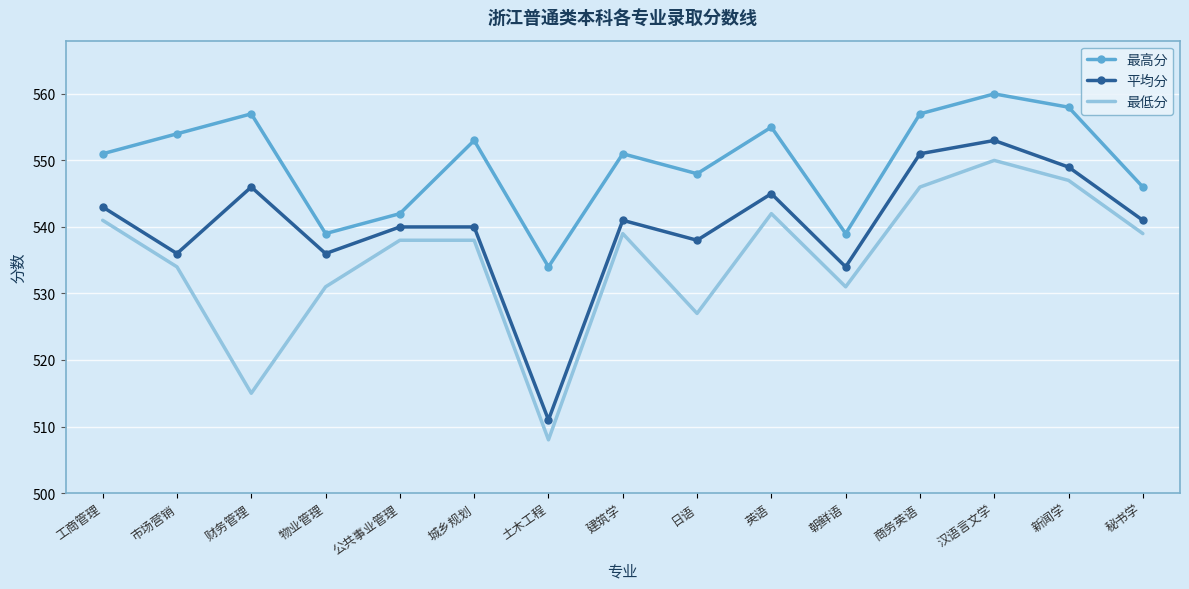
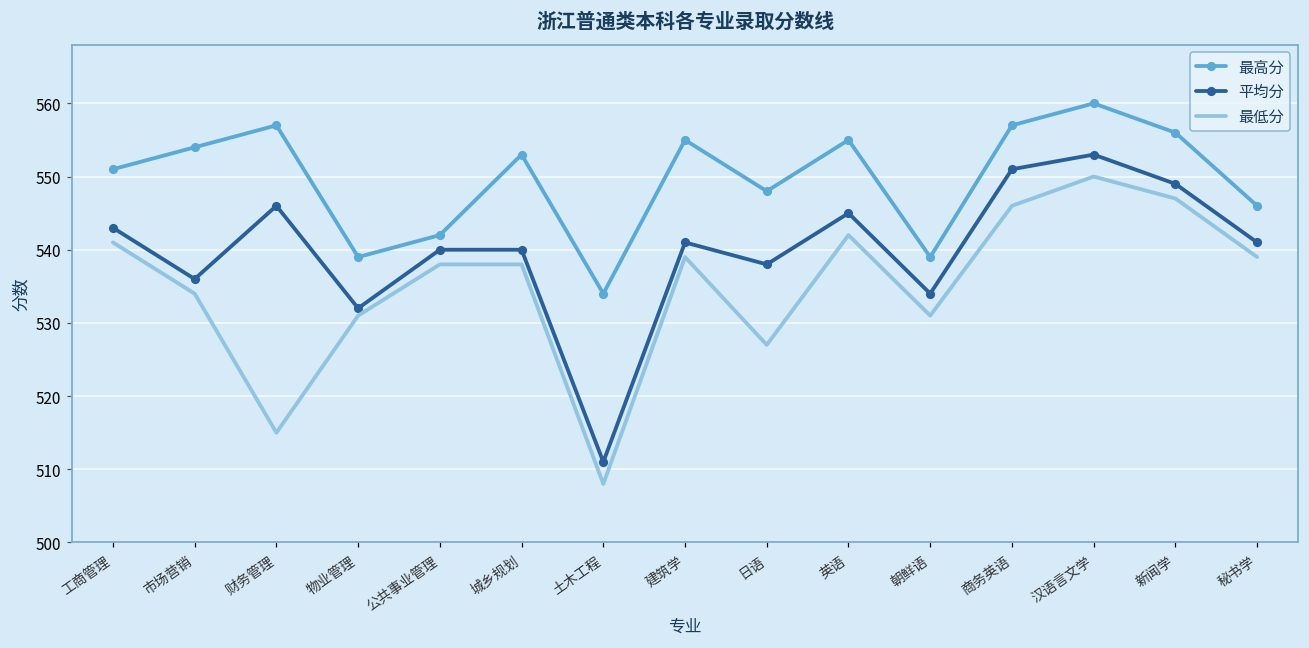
  {
    "最高分": {
      "工商管理": 551,
      "市场营销": 554,
      "财务管理": 557,
      "物业管理": 539,
      "公共事业管理": 542,
      "城乡规划": 553,
      "土木工程": 534,
-     "建筑学": 551,
+     "建筑学": 555,
      "日语": 548,
      "英语": 555,
      "朝鲜语": 539,
      "商务英语": 557,
      "汉语言文学": 560,
-     "新闻学": 558,
+     "新闻学": 556,
      "秘书学": 546
    },
    "平均分": {
      "工商管理": 543,
      "市场营销": 536,
      "财务管理": 546,
-     "物业管理": 536,
+     "物业管理": 532,
      "公共事业管理": 540,
      "城乡规划": 540,
      "土木工程": 511,
      "建筑学": 541,
      "日语": 538,
      "英语": 545,
      "朝鲜语": 534,
      "商务英语": 551,
      "汉语言文学": 553,
      "新闻学": 549,
      "秘书学": 541
    },
    "最低分": {
      "工商管理": 541,
      "市场营销": 534,
      "财务管理": 515,
      "物业管理": 531,
      "公共事业管理": 538,
      "城乡规划": 538,
      "土木工程": 508,
      "建筑学": 539,
      "日语": 527,
      "英语": 542,
      "朝鲜语": 531,
      "商务英语": 546,
      "汉语言文学": 550,
      "新闻学": 547,
      "秘书学": 539
    }
  }
